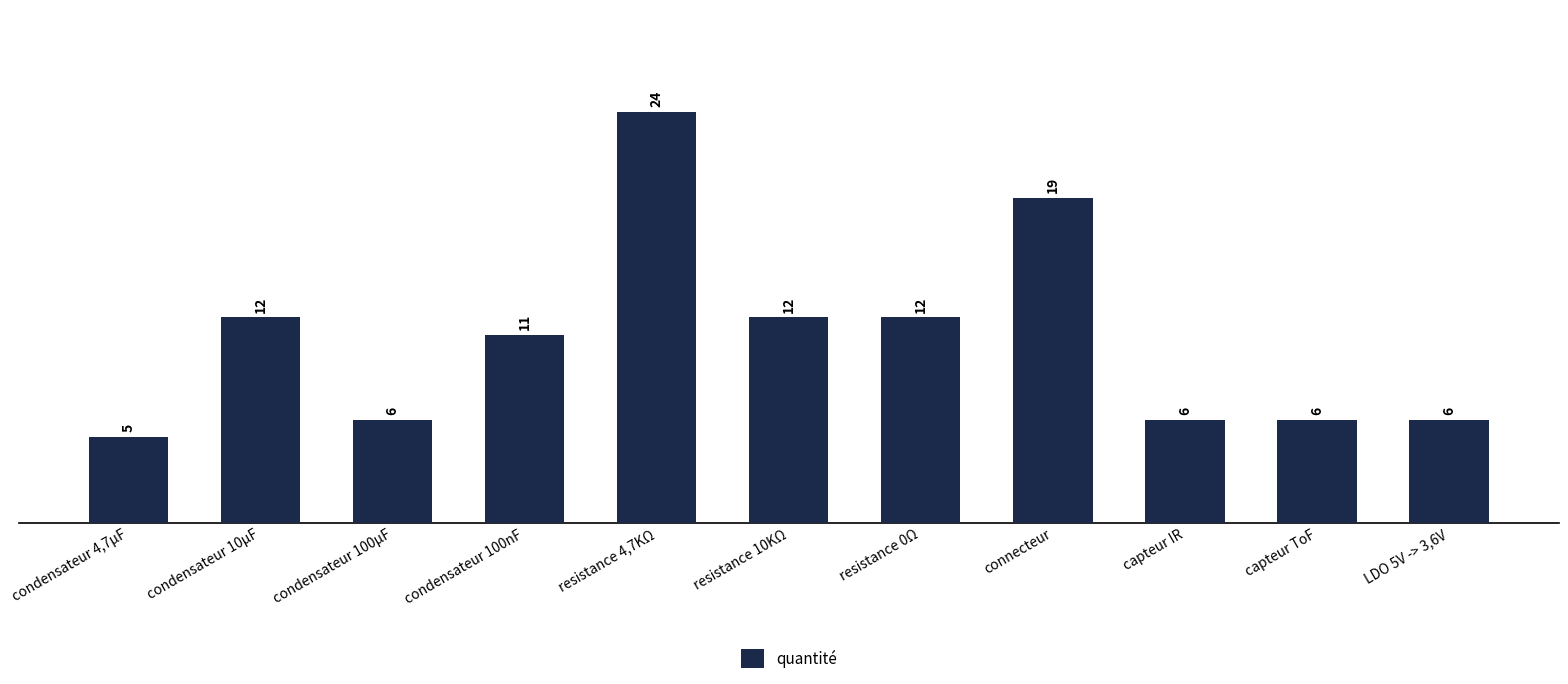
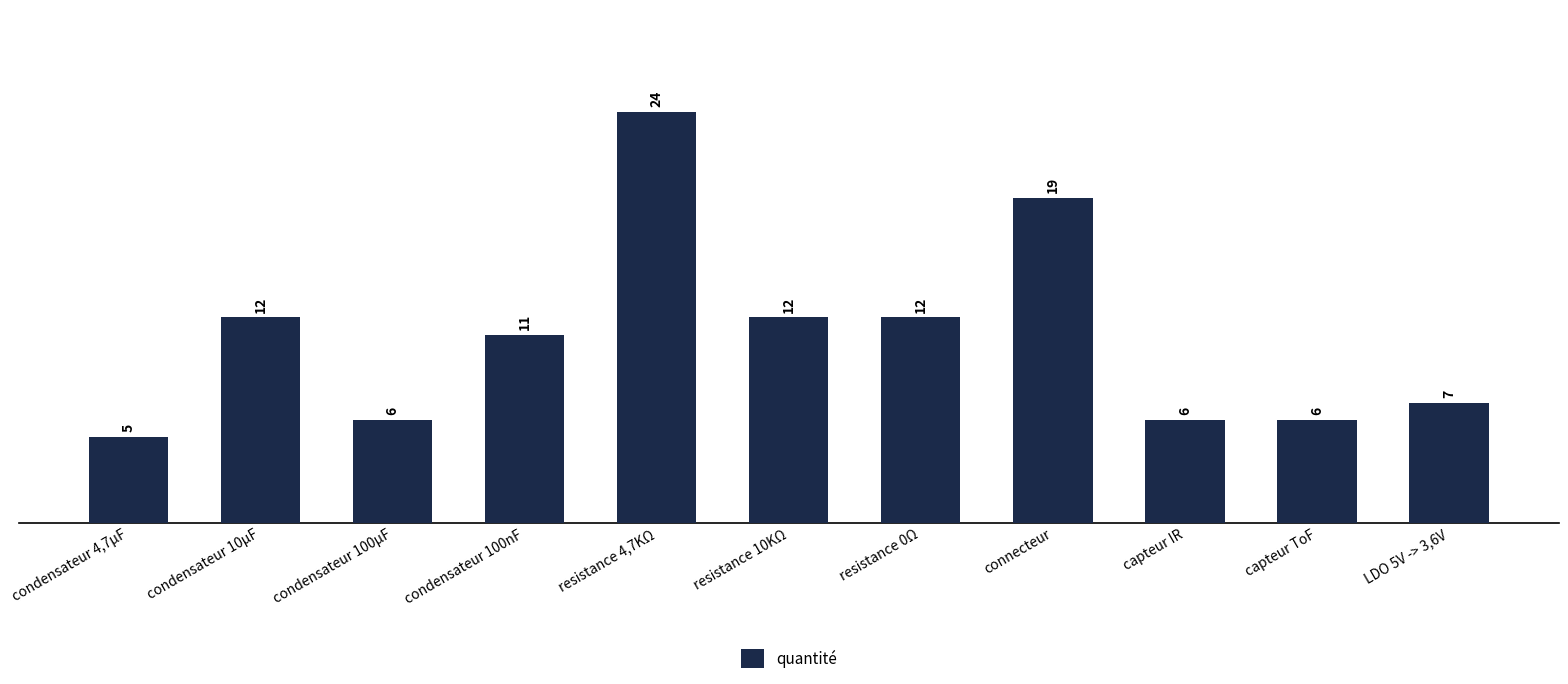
  {
    "condensateur 4,7µF": 5,
    "condensateur 10µF": 12,
    "condensateur 100µF": 6,
    "condensateur 100nF": 11,
    "resistance 4,7KΩ": 24,
    "resistance 10KΩ": 12,
    "resistance 0Ω": 12,
    "connecteur": 19,
    "capteur IR": 6,
    "capteur ToF": 6,
-   "LDO 5V -> 3,6V": 6
+   "LDO 5V -> 3,6V": 7
  }
